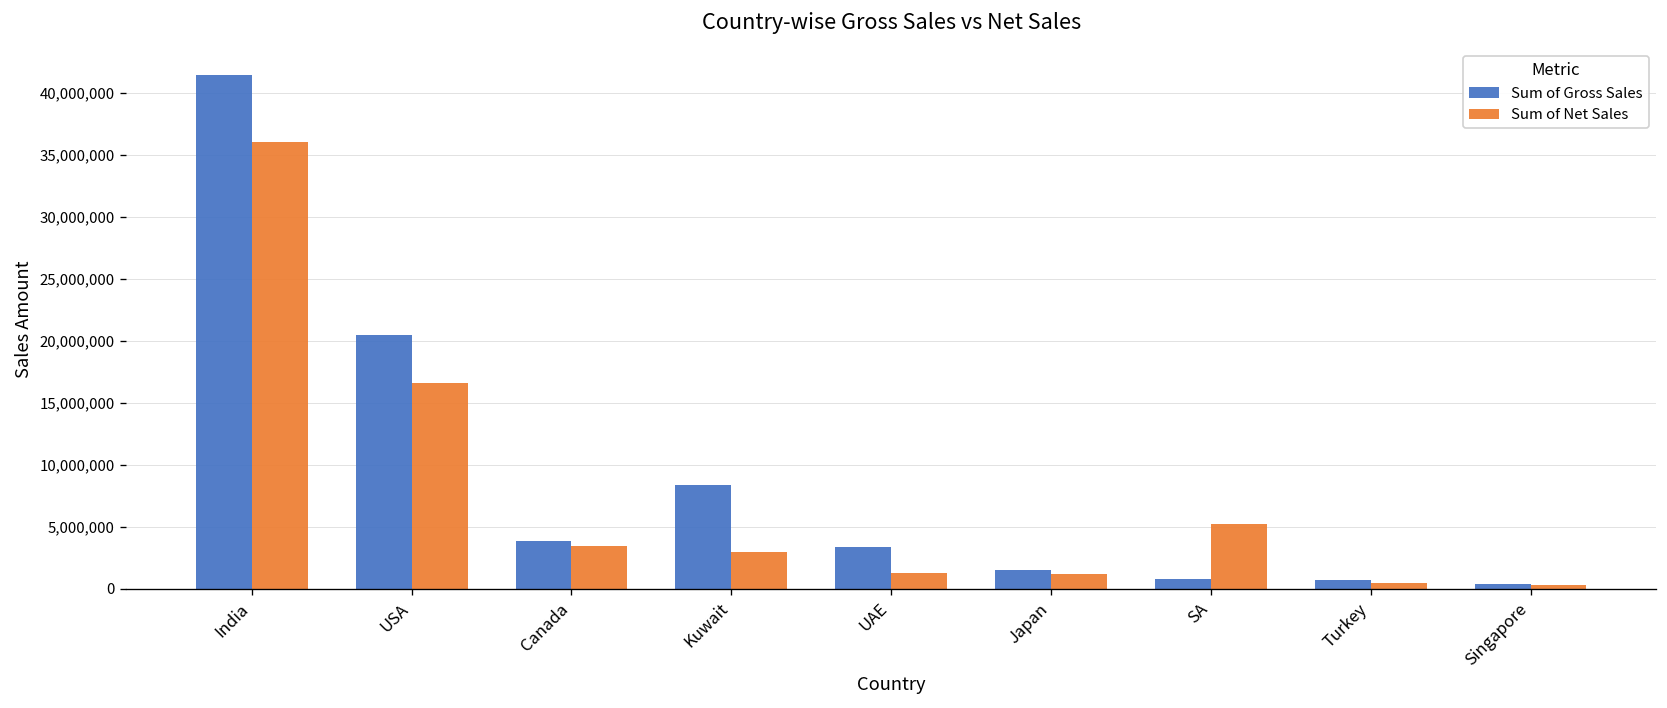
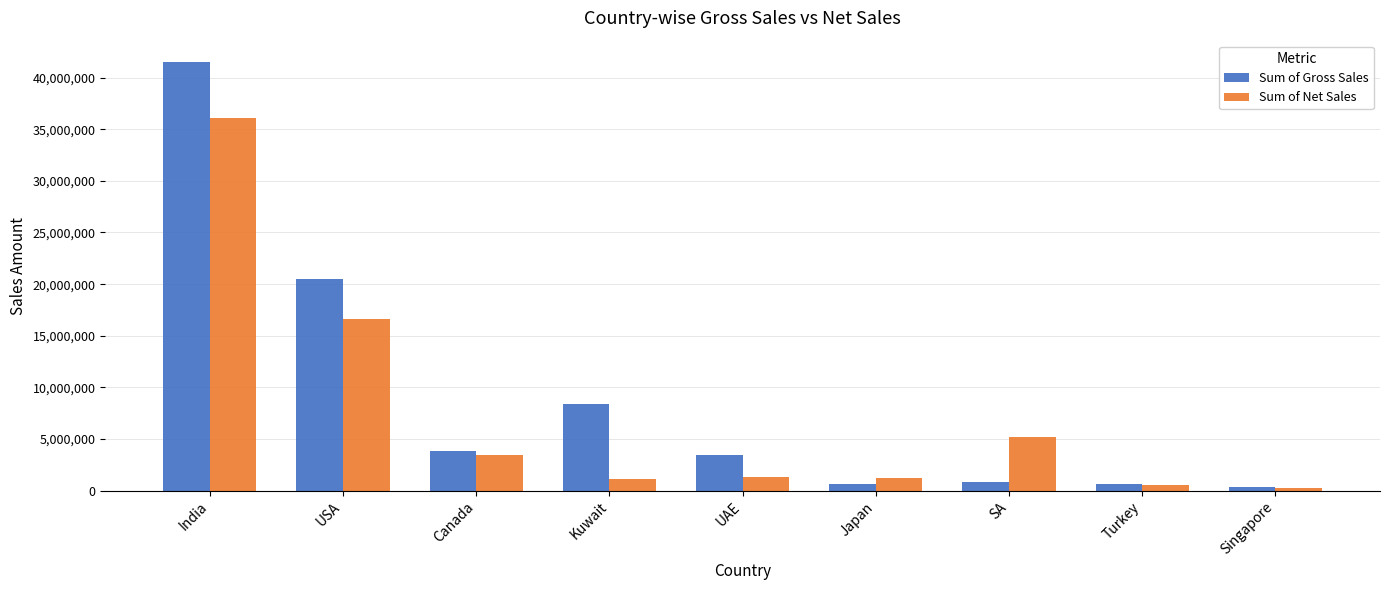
  {
    "Sum of Gross Sales": {
      "India": "41,500,000",
      "USA": "20,500,000",
      "Canada": "3,800,000",
      "Kuwait": "8,400,000",
      "UAE": "3,400,000",
-     "Japan": "1,500,000",
+     "Japan": "600,000",
      "SA": "800,000",
      "Turkey": "700,000",
      "Singapore": "400,000"
    },
    "Sum of Net Sales": {
      "India": "36,000,000",
      "USA": "16,600,000",
      "Canada": "3,500,000",
-     "Kuwait": "3,000,000",
+     "Kuwait": "1,100,000",
      "UAE": "1,300,000",
      "Japan": "1,200,000",
      "SA": "5,200,000",
      "Turkey": "500,000",
      "Singapore": "300,000"
    }
  }
